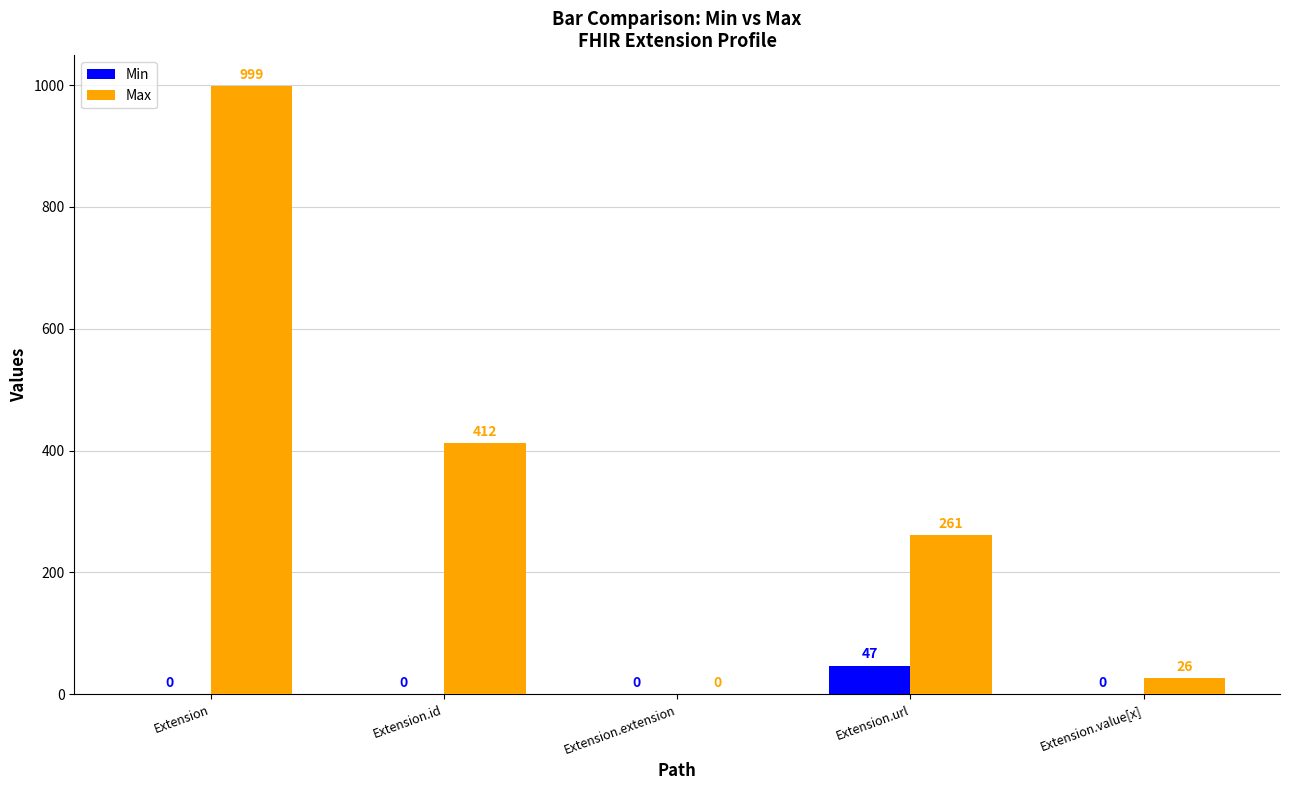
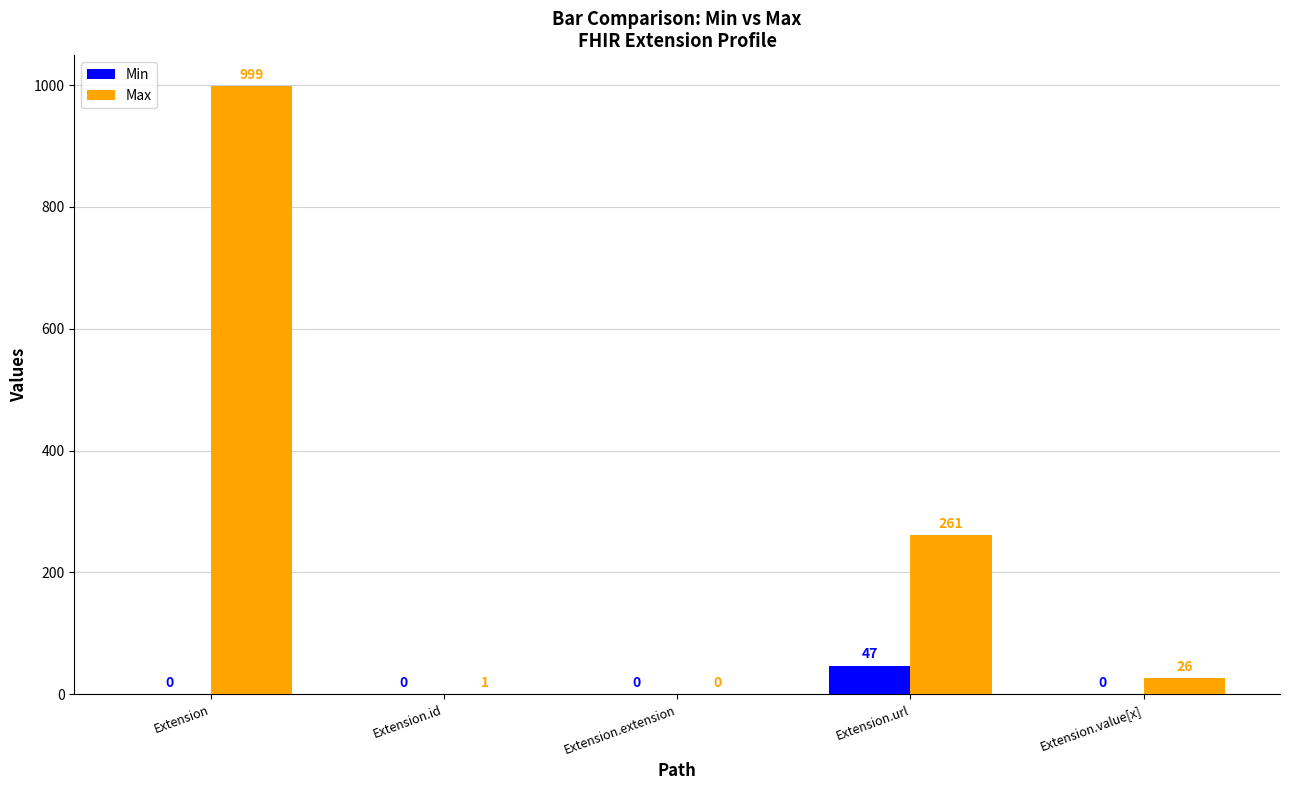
  {
    "Min": {
      "Extension": 0,
      "Extension.id": 0,
      "Extension.extension": 0,
      "Extension.url": 47,
      "Extension.value[x]": 0
    },
    "Max": {
      "Extension": 999,
-     "Extension.id": 412,
+     "Extension.id": 1,
      "Extension.extension": 0,
      "Extension.url": 261,
      "Extension.value[x]": 26
    }
  }
